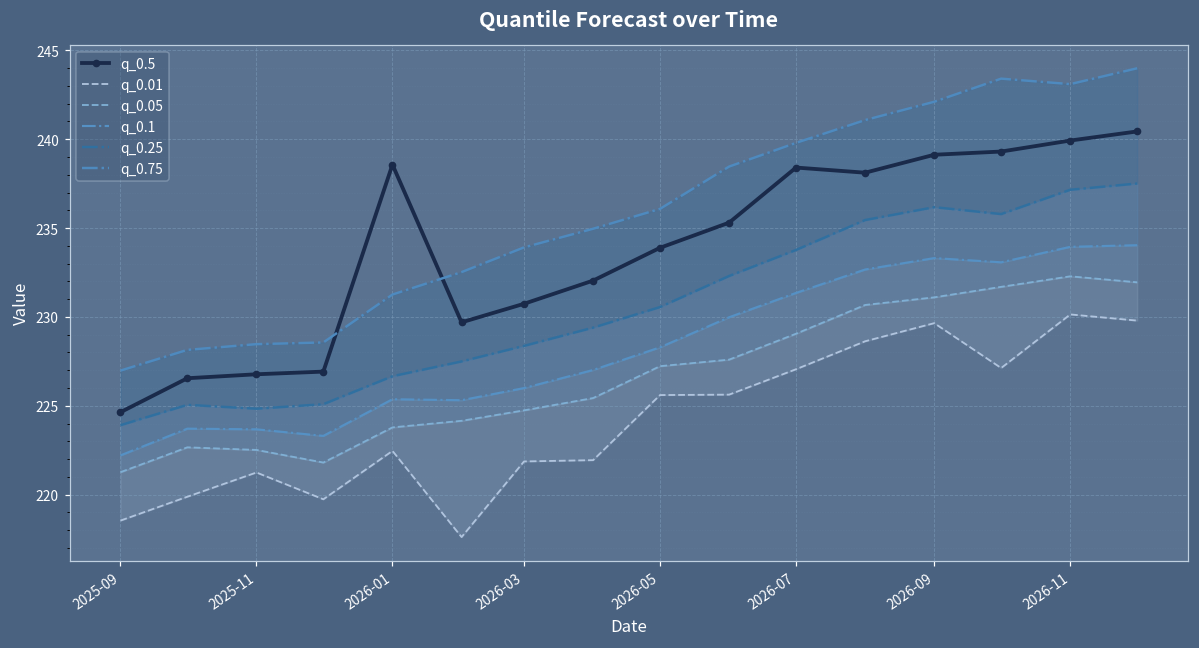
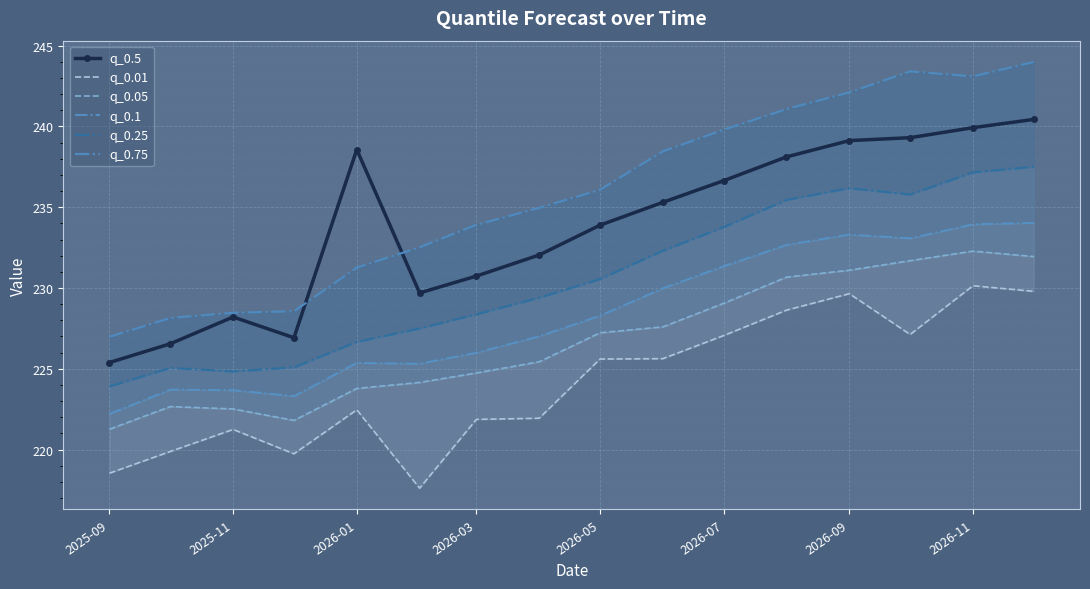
  {
    "q_0.5": {
-     "2025-09": 224.6,
-     "2025-11": 226.8,
+     "2025-09": 225.4,
+     "2025-11": 228.2,
      "2026-01": 238.6,
      "2026-03": 230.7,
      "2026-05": 233.9,
-     "2026-07": 238.4,
+     "2026-07": 236.6,
      "2026-09": 239.1,
      "2026-11": 239.9
    }
  }
